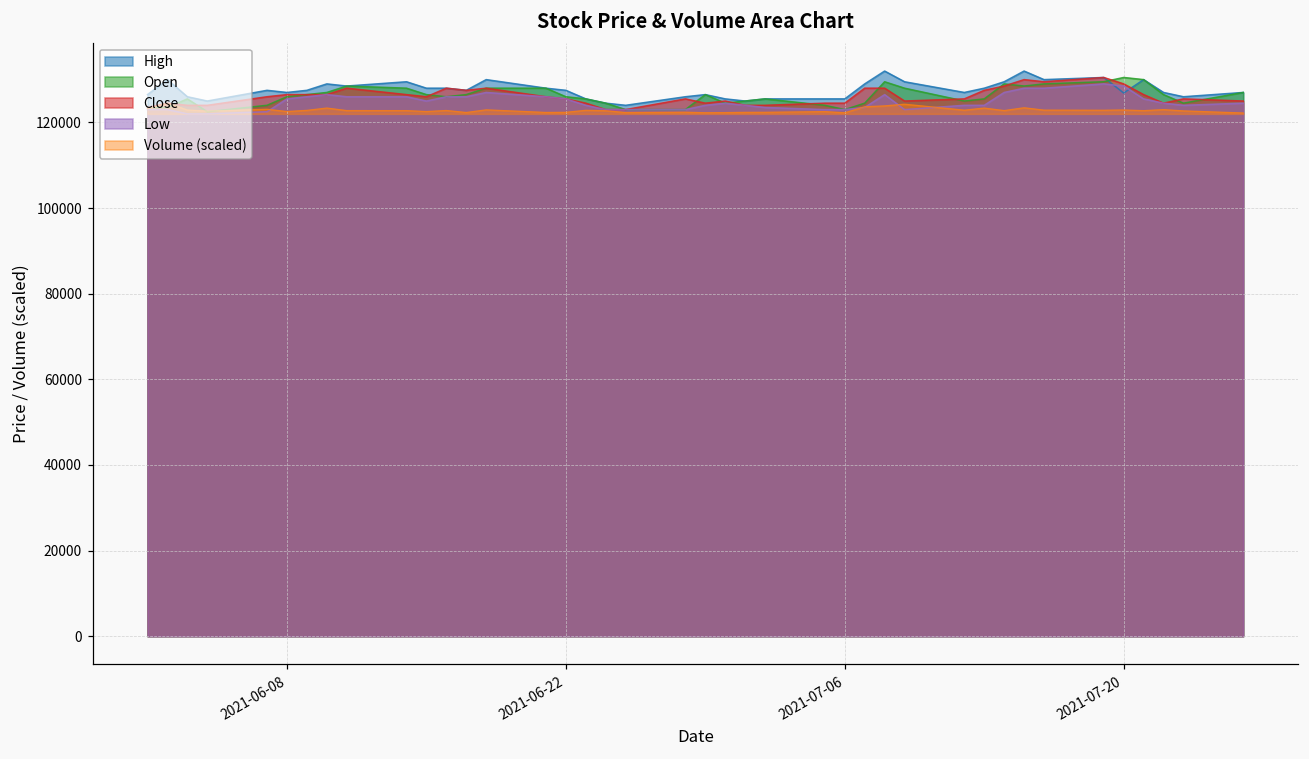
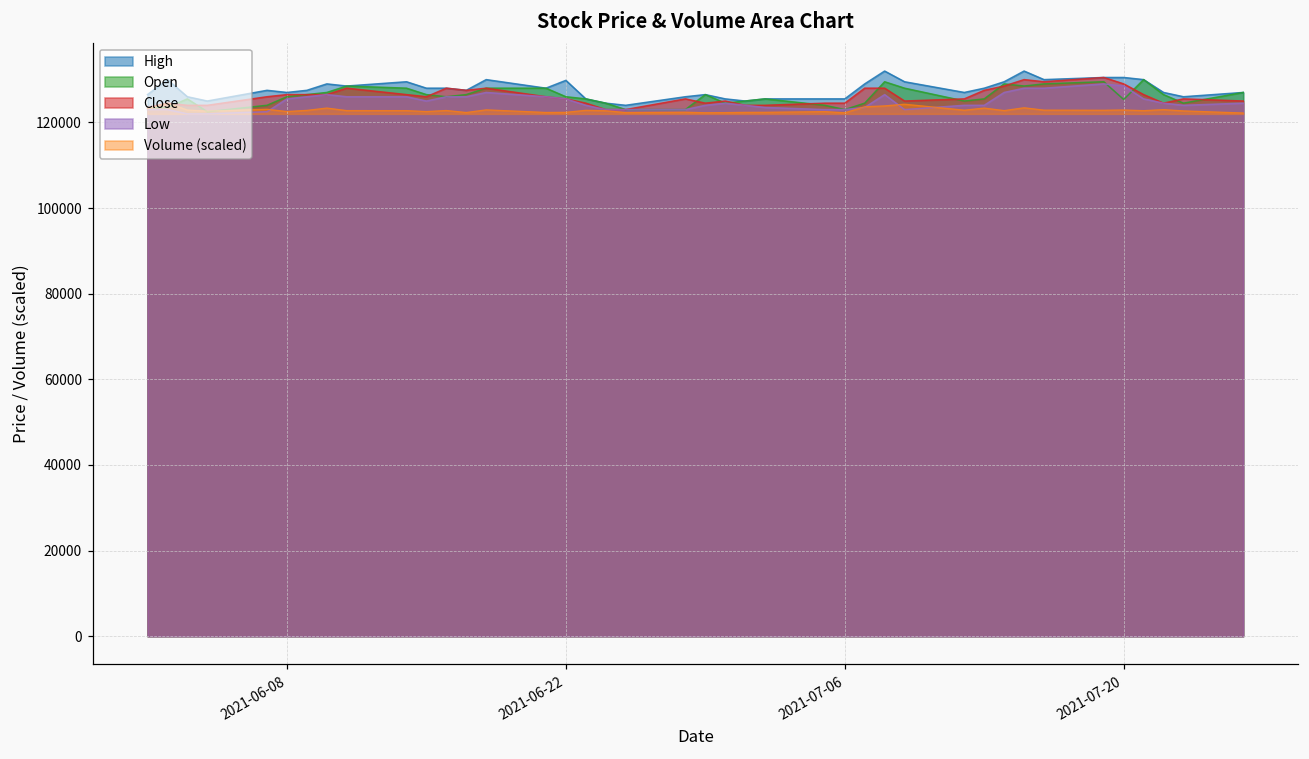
  {
    "High": {
-     "2021-06-22": 128000,
+     "2021-06-22": 130000,
      "2021-07-06": 126000,
-     "2021-07-20": 127000
+     "2021-07-20": 131000
    },
    "Open": {
-     "2021-07-20": 131000
+     "2021-07-20": 125000
    },
    "Close": {
      "2021-07-06": 125000
    },
    "Volume (scaled)": {
      "2021-06-08": 123000,
      "2021-06-22": 122000,
      "2021-07-06": 122000,
      "2021-07-20": 123000
    }
  }
